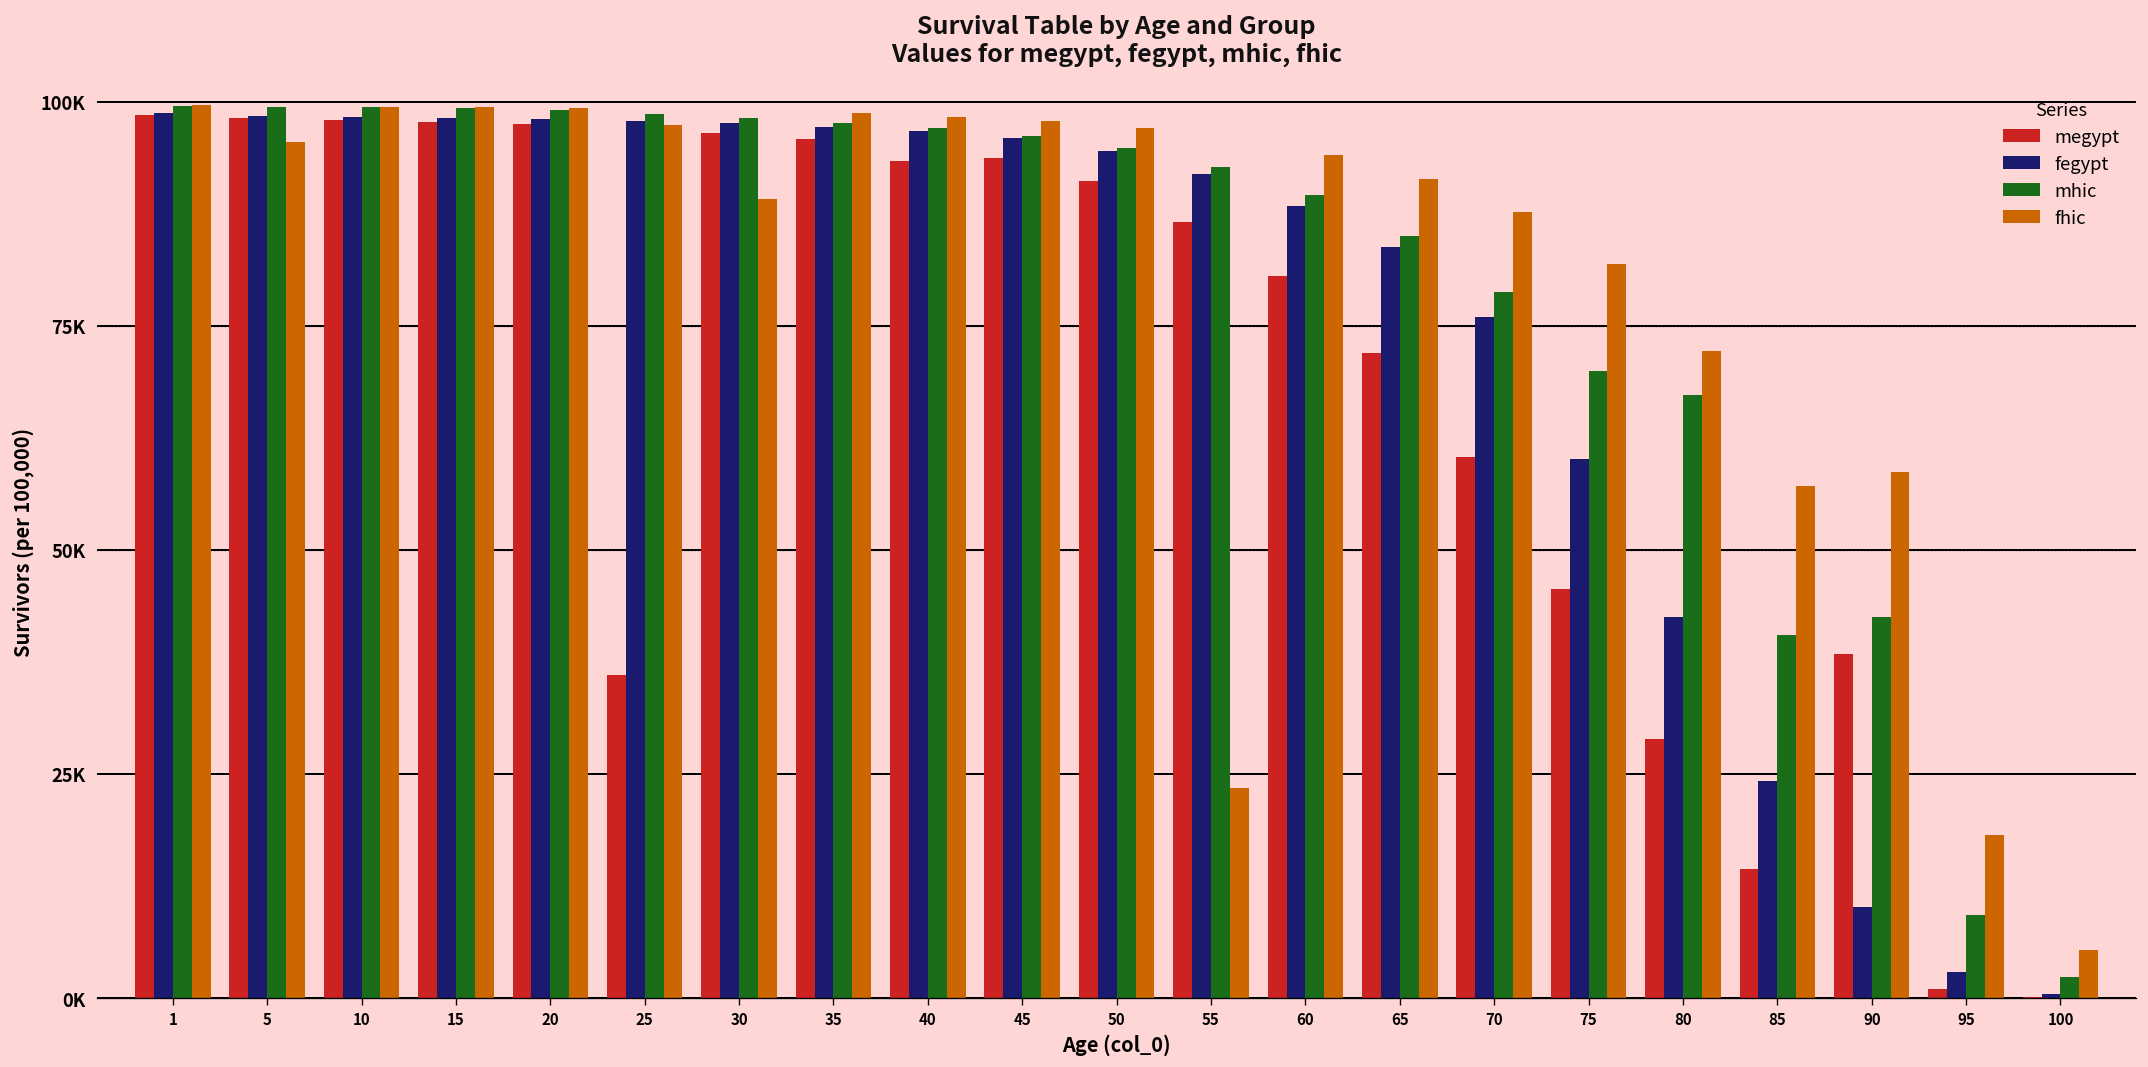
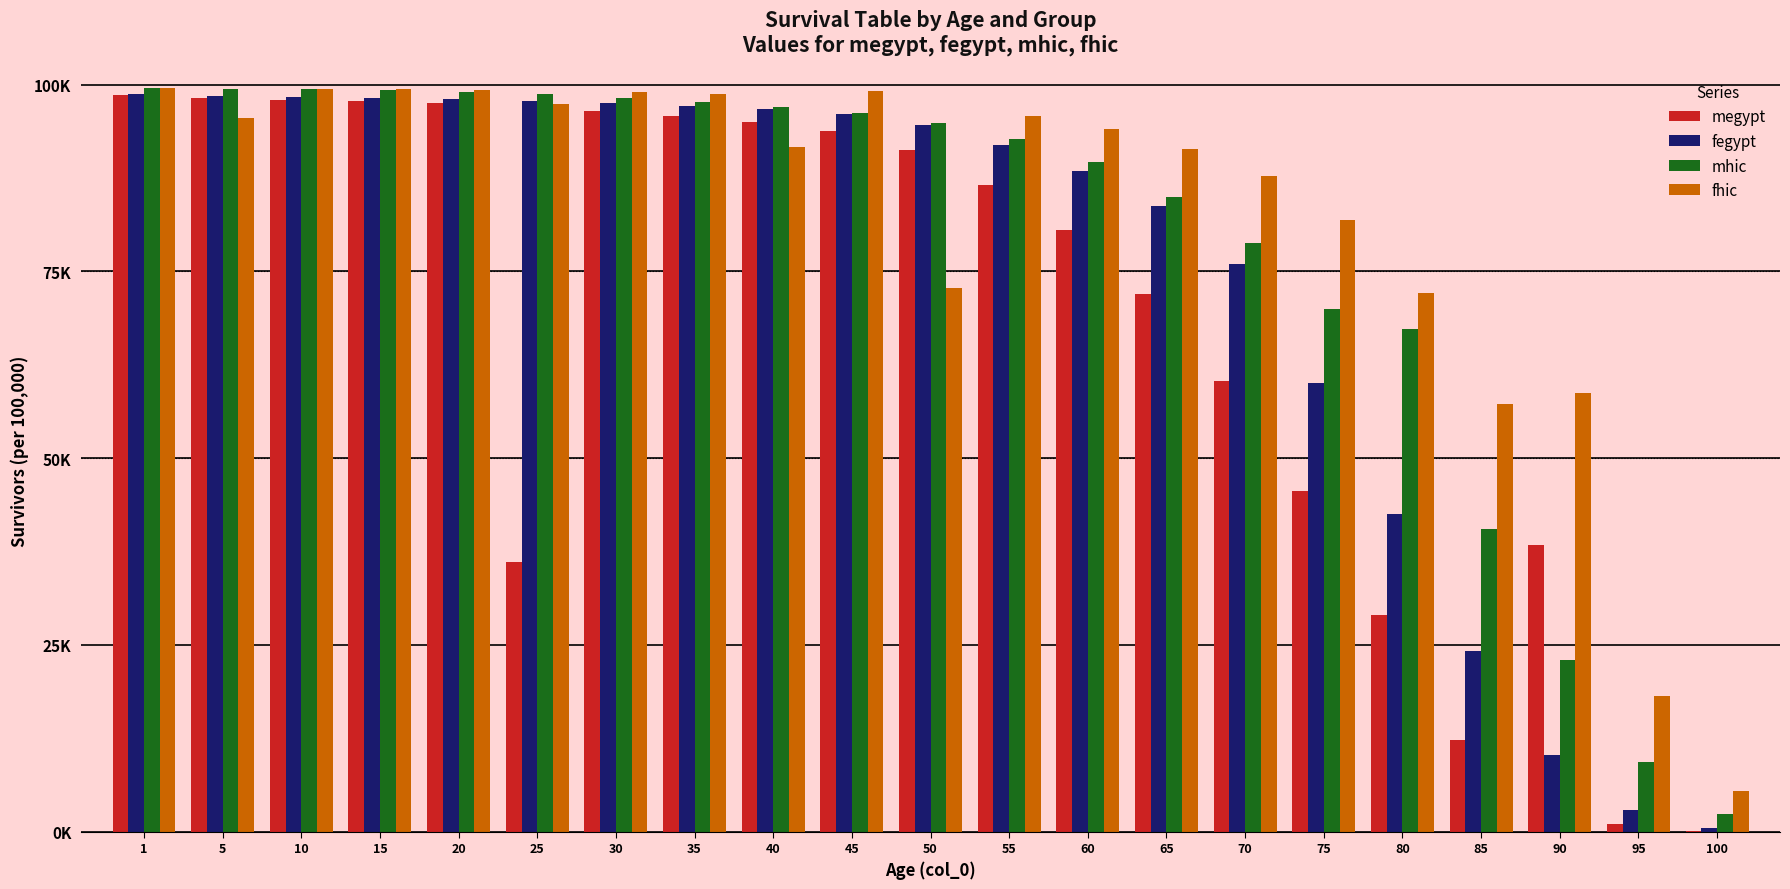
  {
    "megypt": {
      "1": 99000,
      "5": 98000,
      "10": 98000,
      "15": 98000,
      "20": 97000,
      "25": 36000,
      "30": 97000,
      "35": 96000,
-     "40": 93000,
+     "40": 95000,
      "45": 94000,
      "50": 91000,
      "55": 87000,
      "60": 81000,
      "65": 72000,
      "70": 60000,
      "75": 46000,
      "80": 29000,
-     "85": 14000,
+     "85": 12000,
      "90": 38000,
      "95": 1000
    },
    "fegypt": {
      "1": 99000,
      "5": 98000,
      "10": 98000,
      "15": 98000,
      "20": 98000,
      "25": 98000,
      "30": 98000,
      "35": 97000,
      "40": 97000,
      "45": 96000,
      "50": 95000,
      "55": 92000,
      "60": 88000,
      "65": 84000,
      "70": 76000,
      "75": 60000,
      "80": 42000,
      "85": 24000,
      "90": 10000,
      "95": 3000,
      "100": 0
    },
    "mhic": {
      "1": 100000,
      "5": 99000,
      "10": 99000,
      "15": 99000,
      "20": 99000,
      "25": 99000,
      "30": 98000,
      "35": 98000,
      "40": 97000,
      "45": 96000,
      "50": 95000,
      "55": 93000,
      "60": 90000,
      "65": 85000,
      "70": 79000,
      "75": 70000,
      "80": 67000,
      "85": 41000,
-     "90": 43000,
+     "90": 23000,
      "95": 9000,
      "100": 2000
    },
    "fhic": {
      "1": 100000,
      "5": 96000,
      "10": 99000,
      "15": 99000,
      "20": 99000,
      "25": 97000,
-     "30": 89000,
+     "30": 99000,
      "35": 99000,
-     "40": 98000,
-     "45": 98000,
-     "50": 97000,
-     "55": 23000,
+     "40": 92000,
+     "45": 99000,
+     "50": 73000,
+     "55": 96000,
      "60": 94000,
      "65": 91000,
      "70": 88000,
      "75": 82000,
      "80": 72000,
      "85": 57000,
      "90": 59000,
      "95": 18000,
      "100": 5000
    }
  }
